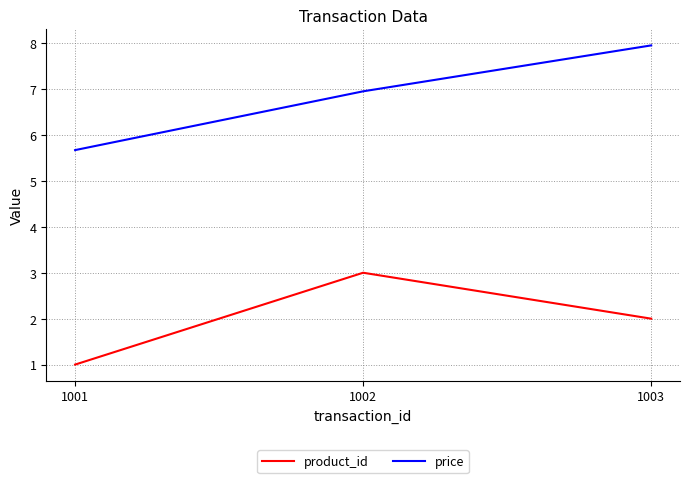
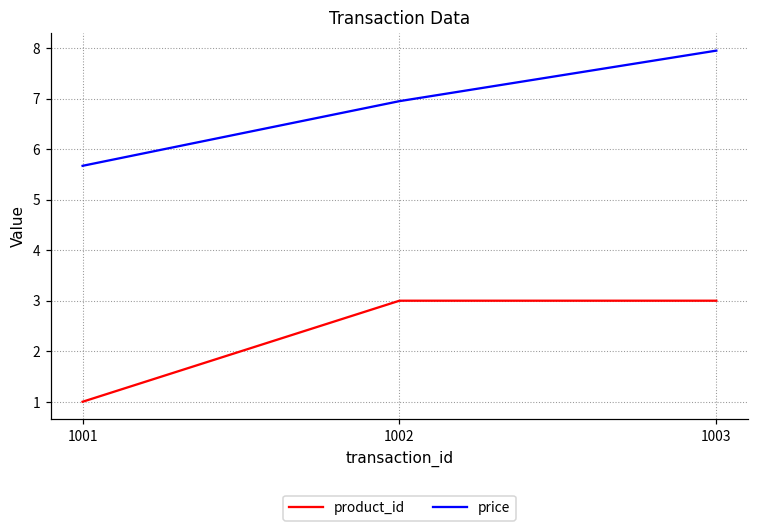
  {
    "product_id": {
      "1001": 1,
      "1002": 3,
-     "1003": 2
+     "1003": 3
    },
    "price": {
      "1001": 5.7,
      "1002": 7,
      "1003": 8
    }
  }
